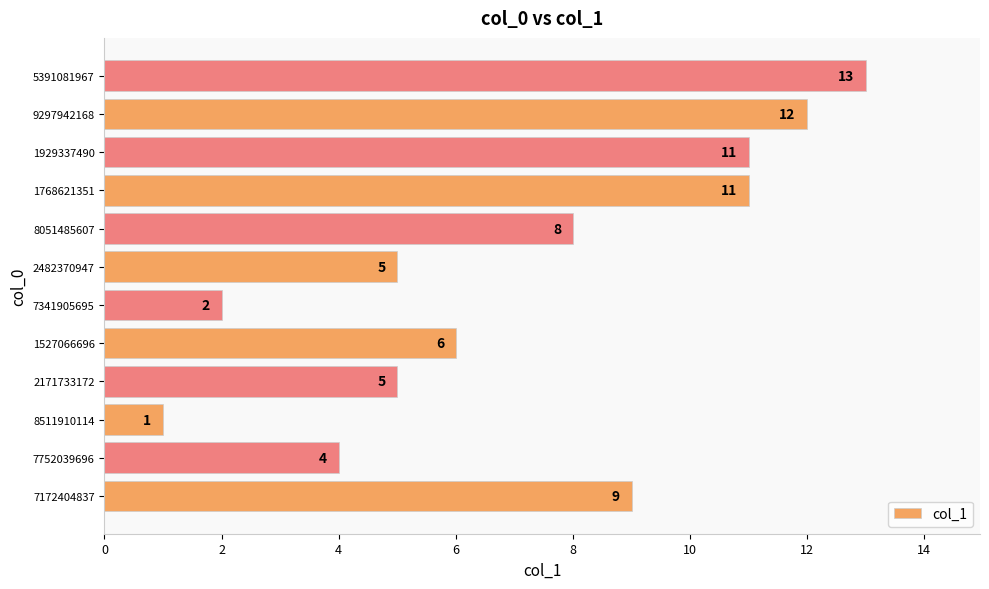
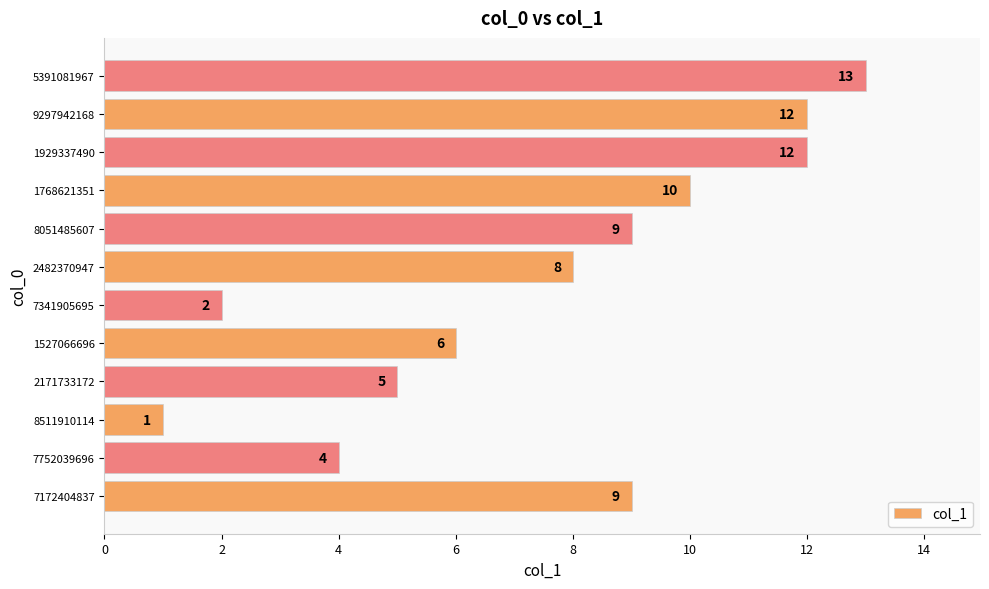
  {
    "5391081967": 13,
    "9297942168": 12,
-   "1929337490": 11,
-   "1768621351": 11,
-   "8051485607": 8,
-   "2482370947": 5,
+   "1929337490": 12,
+   "1768621351": 10,
+   "8051485607": 9,
+   "2482370947": 8,
    "7341905695": 2,
    "1527066696": 6,
    "2171733172": 5,
    "8511910114": 1,
    "7752039696": 4,
    "7172404837": 9
  }
